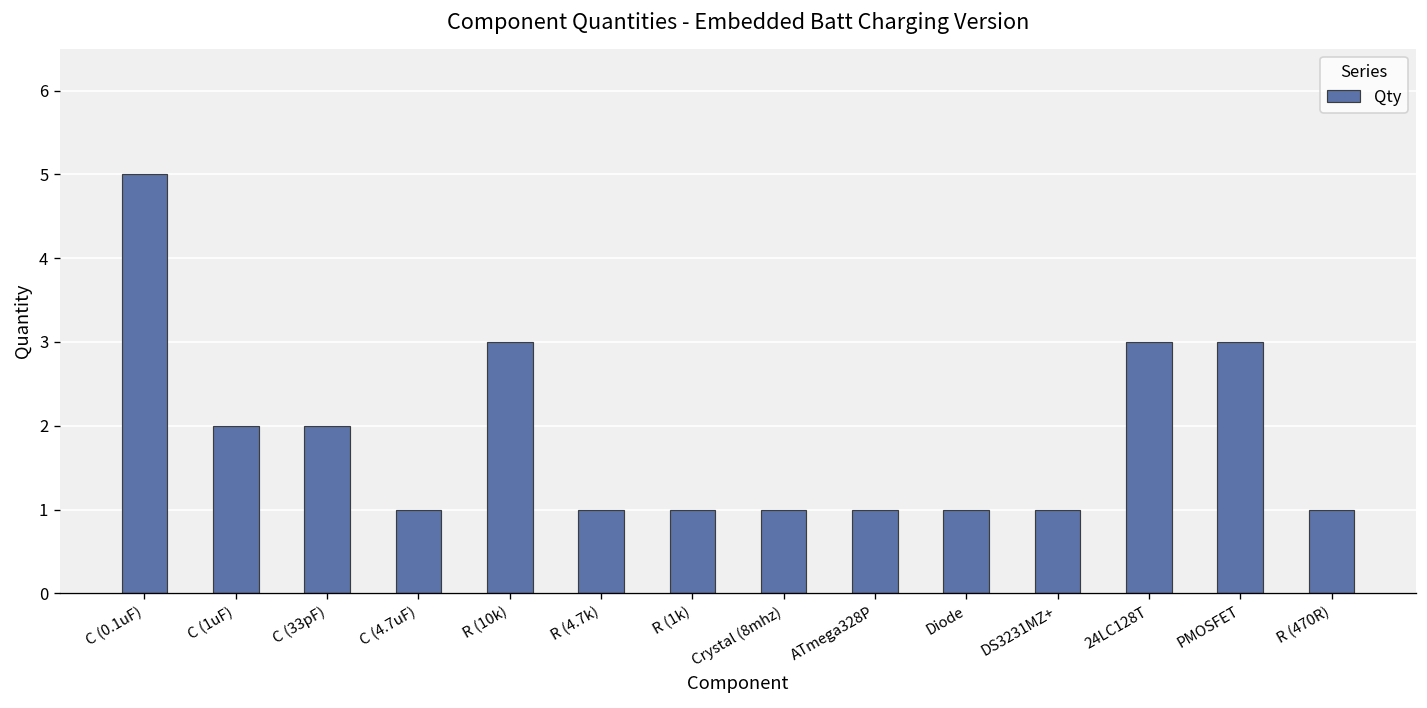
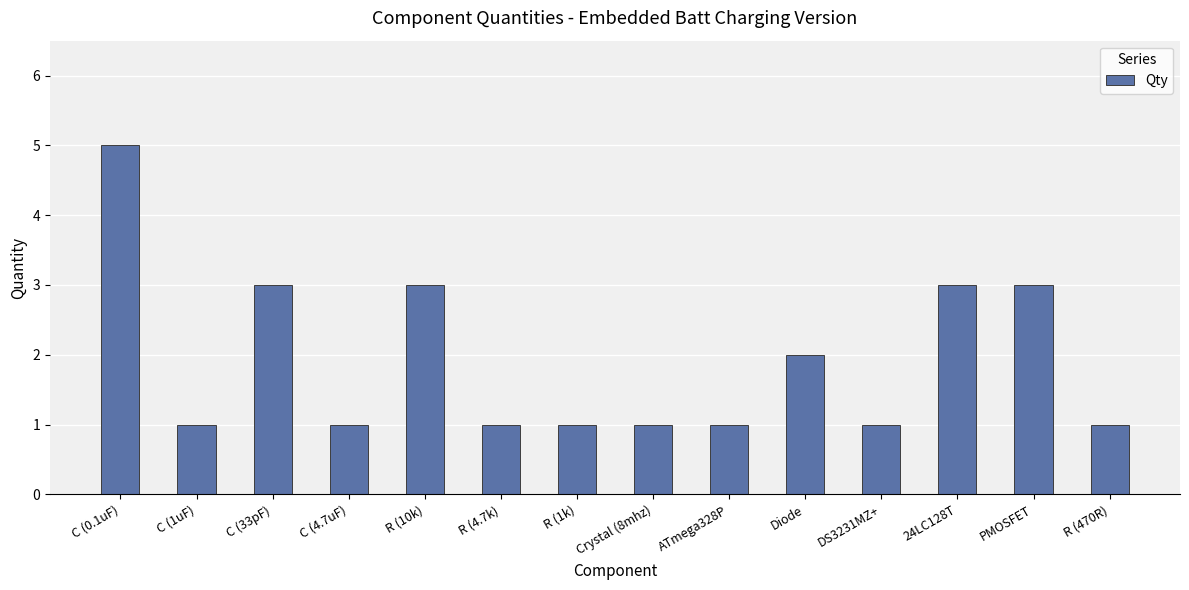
  {
    "C (0.1uF)": 5,
-   "C (1uF)": 2,
-   "C (33pF)": 2,
+   "C (1uF)": 1,
+   "C (33pF)": 3,
    "C (4.7uF)": 1,
    "R (10k)": 3,
    "R (4.7k)": 1,
    "R (1k)": 1,
    "Crystal (8mhz)": 1,
    "ATmega328P": 1,
-   "Diode": 1,
+   "Diode": 2,
    "DS3231MZ+": 1,
    "24LC128T": 3,
    "PMOSFET": 3,
    "R (470R)": 1
  }
